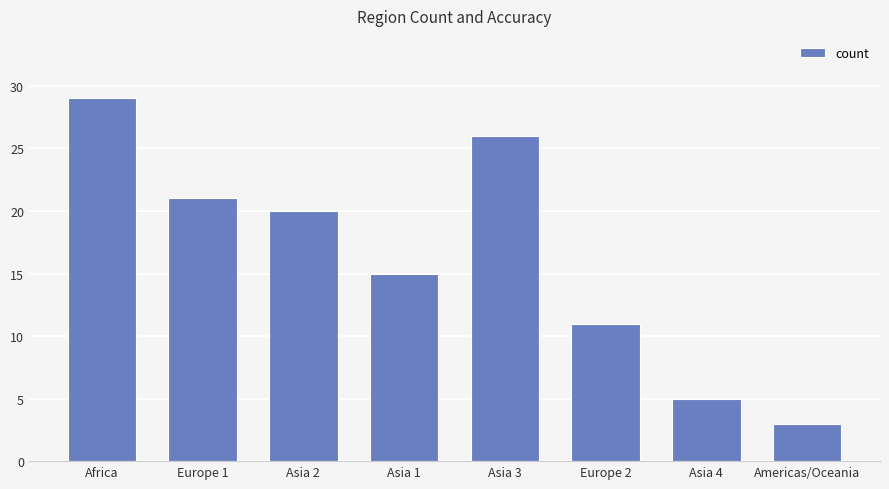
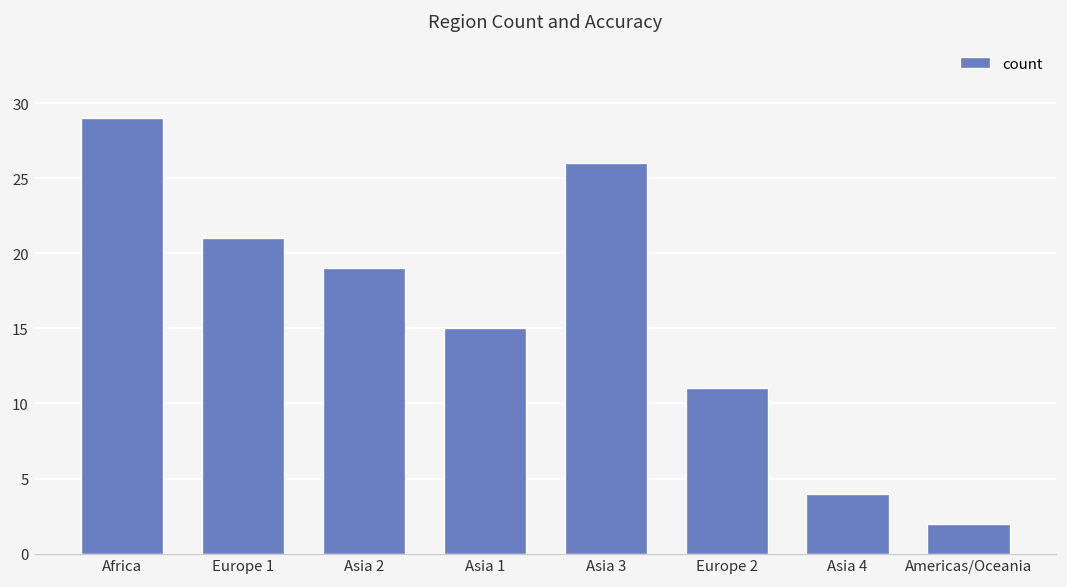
  {
    "Africa": 29,
    "Europe 1": 21,
-   "Asia 2": 20,
+   "Asia 2": 19,
    "Asia 1": 15,
    "Asia 3": 26,
    "Europe 2": 11,
-   "Asia 4": 5,
-   "Americas/Oceania": 3
+   "Asia 4": 4,
+   "Americas/Oceania": 2
  }
